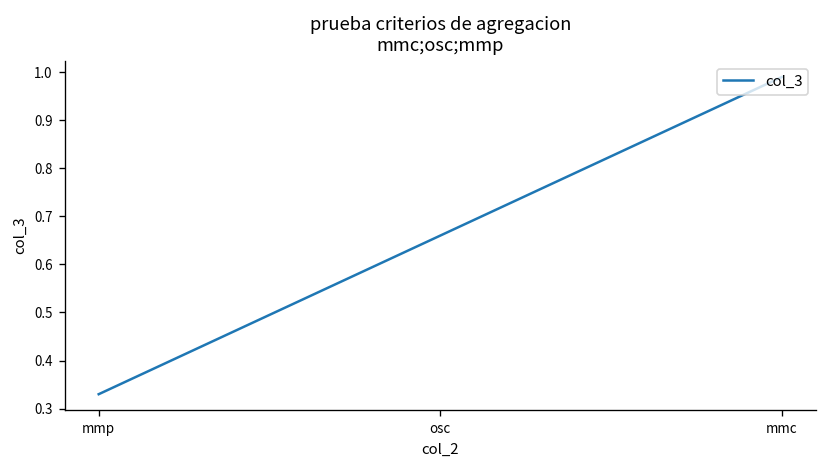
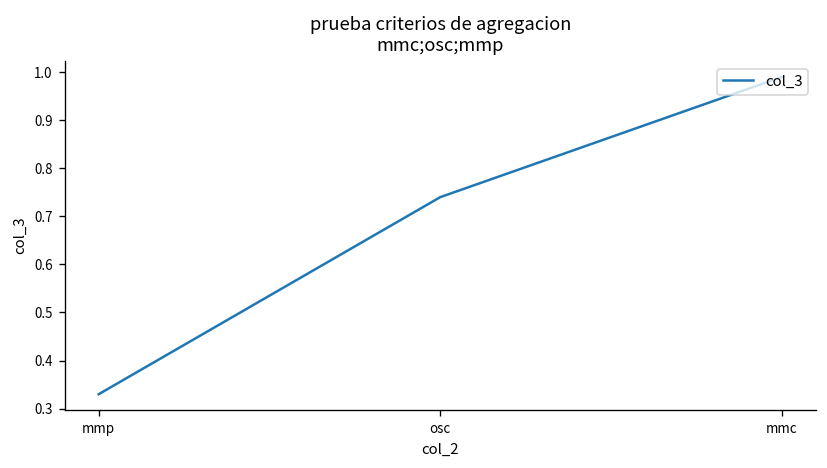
  {
    "mmp": 0.33,
-   "osc": 0.66
+   "osc": 0.74
  }
